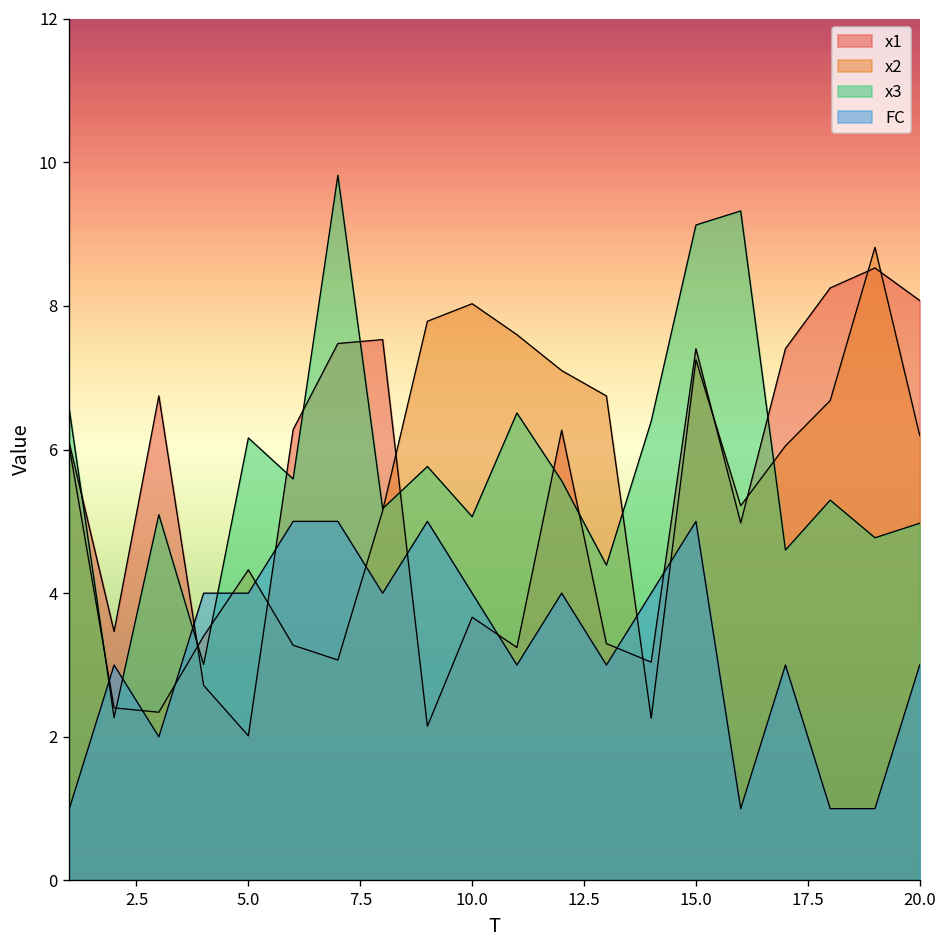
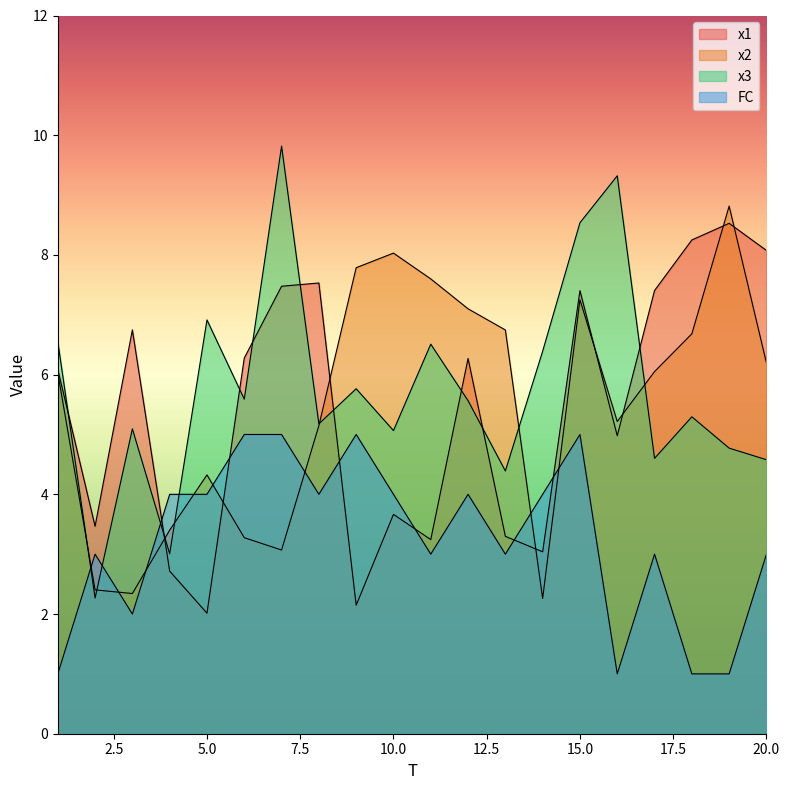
  {
    "x3": {
-     "5.0": 6.2,
+     "5.0": 6.9,
      "10.0": 5.1,
-     "15.0": 9.1,
-     "20.0": 5.0
+     "15.0": 8.5,
+     "20.0": 4.6
    },
    "FC": {
      "5.0": 4.0,
      "10.0": 4.0,
      "15.0": 5.0,
      "20.0": 3.0
    }
  }
